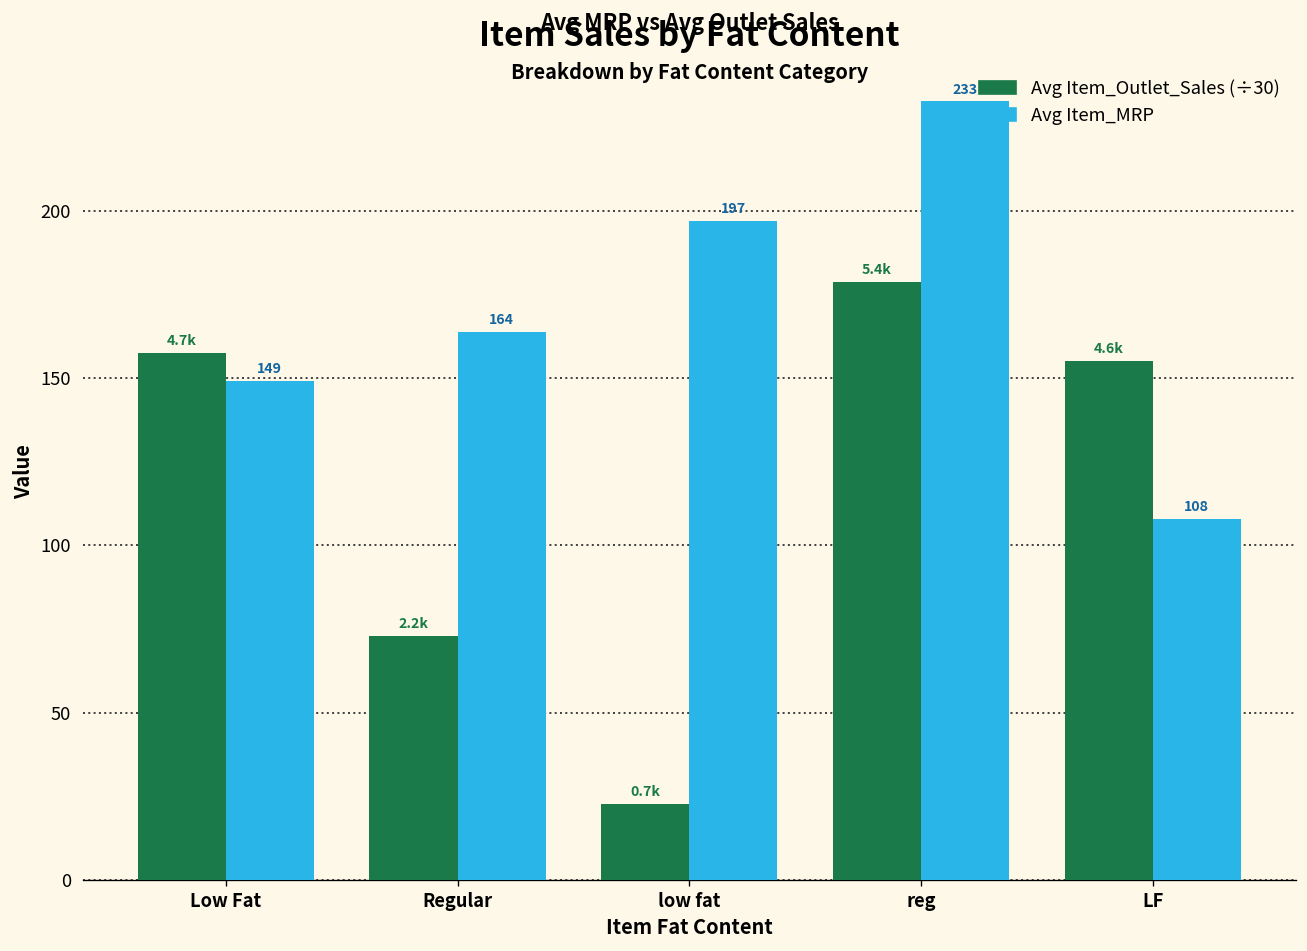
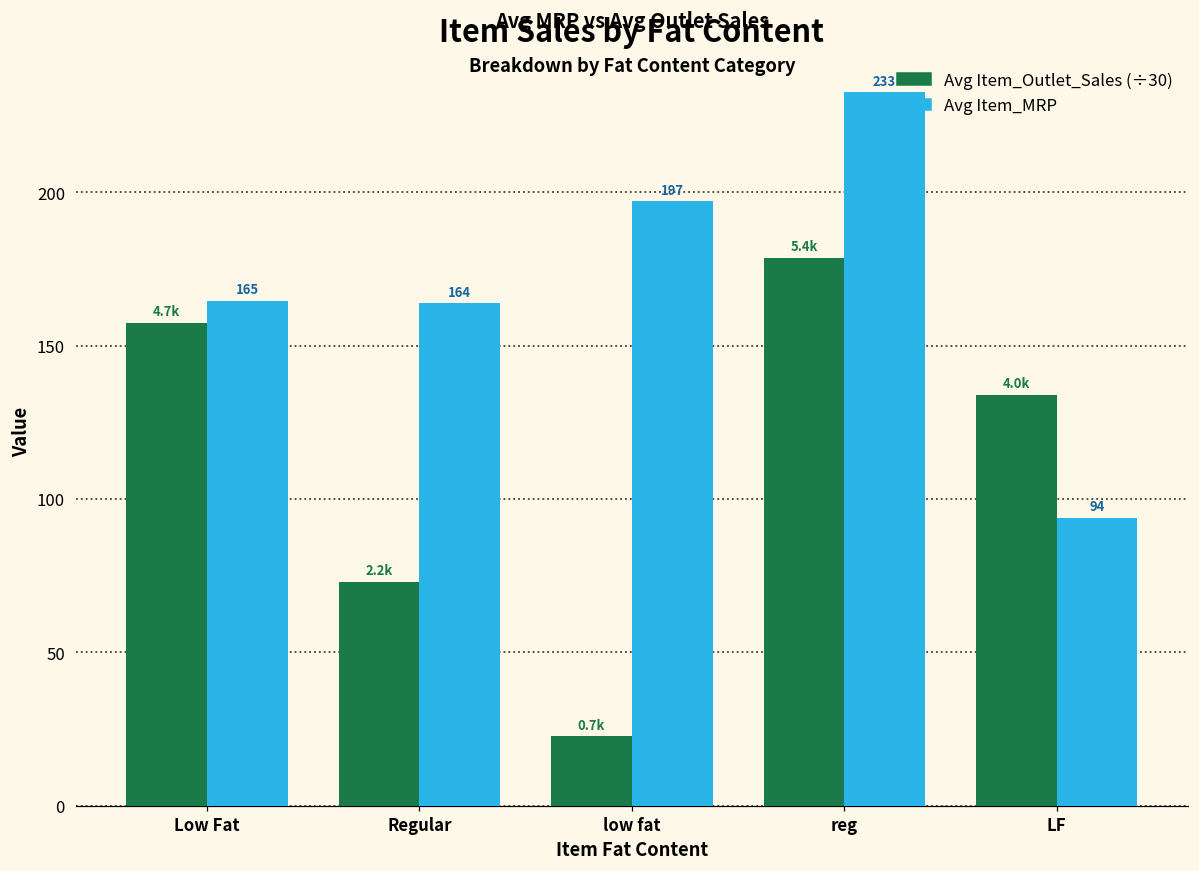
  {
    "Avg Item_Outlet_Sales (÷30)": {
-     "LF": "4.6k"
+     "LF": "4.0k"
    },
    "Avg Item_MRP": {
-     "Low Fat": "149",
+     "Low Fat": "165",
      "Regular": "164",
      "low fat": "197",
      "reg": "233",
-     "LF": "108"
+     "LF": "94"
    }
  }
